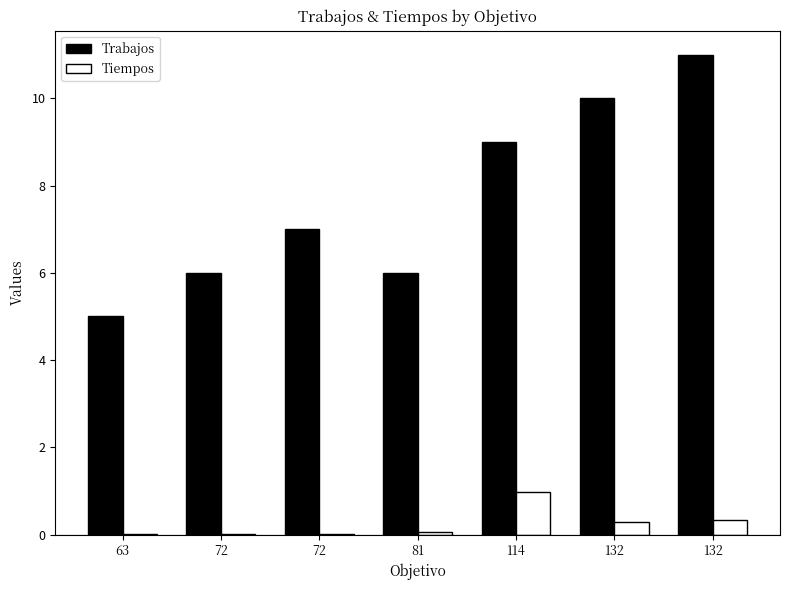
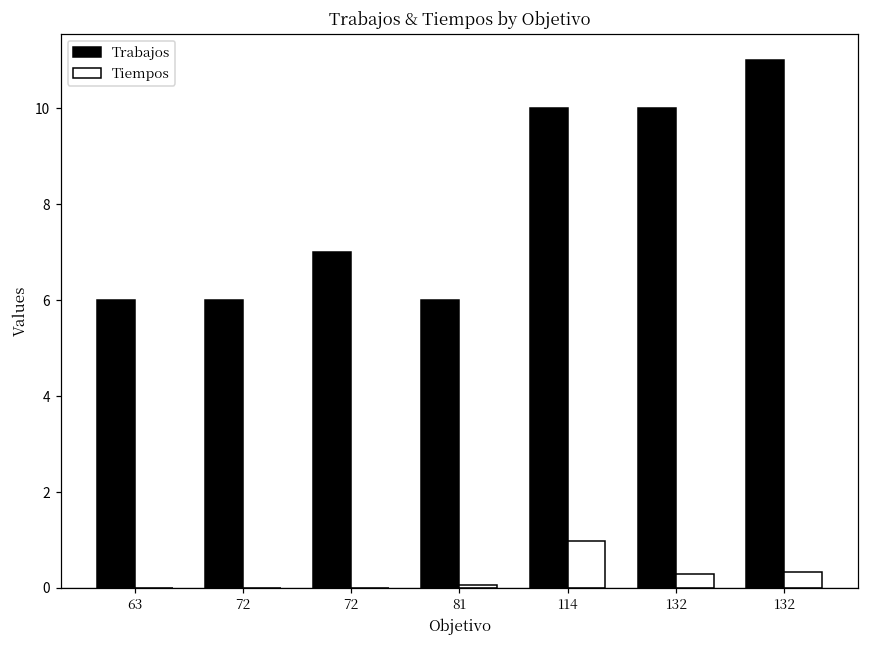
  {
    "Trabajos": {
-     "63": 5,
+     "63": 6,
      "81": 6,
-     "114": 9
+     "114": 10
    },
    "Tiempos": {
      "114": 1
    }
  }
